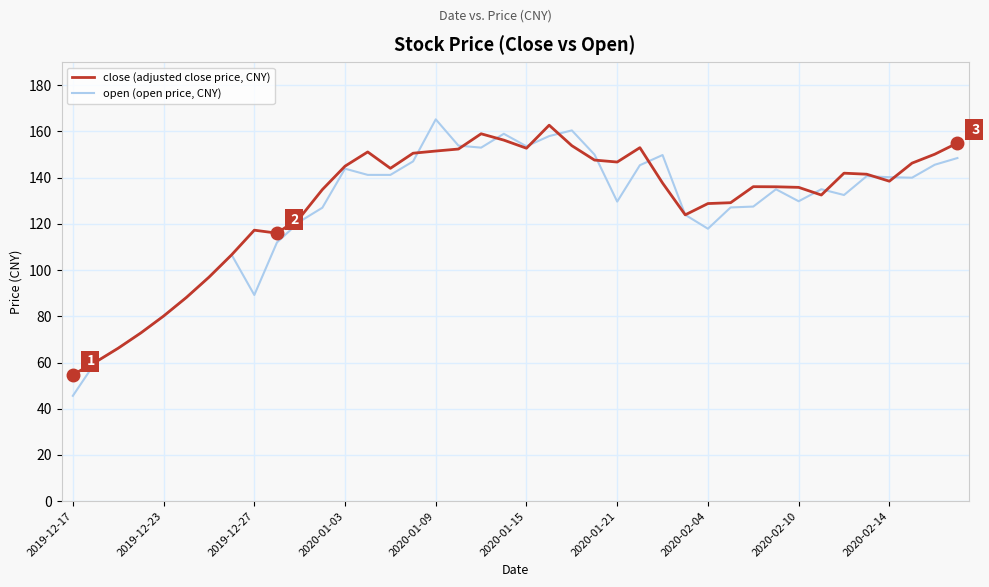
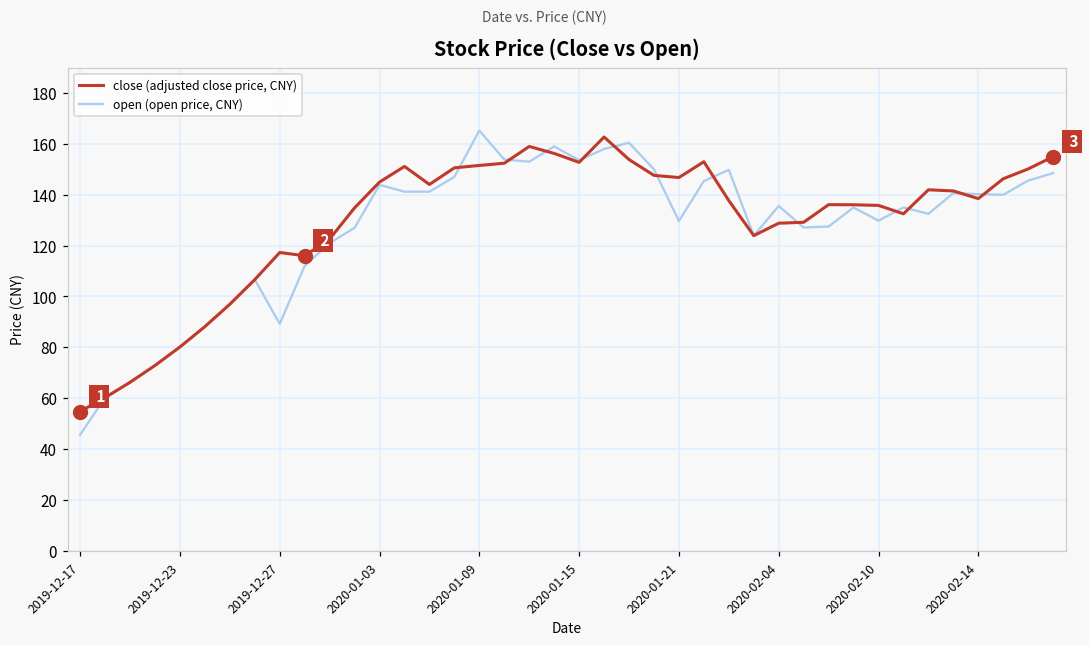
  {
    "open (open price, CNY)": {
      "2019-12-17": 46,
      "2019-12-27": 89,
      "2020-01-09": 165,
      "2020-01-21": 130,
-     "2020-02-04": 118,
+     "2020-02-04": 136,
      "2020-02-10": 130,
      "2020-02-14": 140
    }
  }
